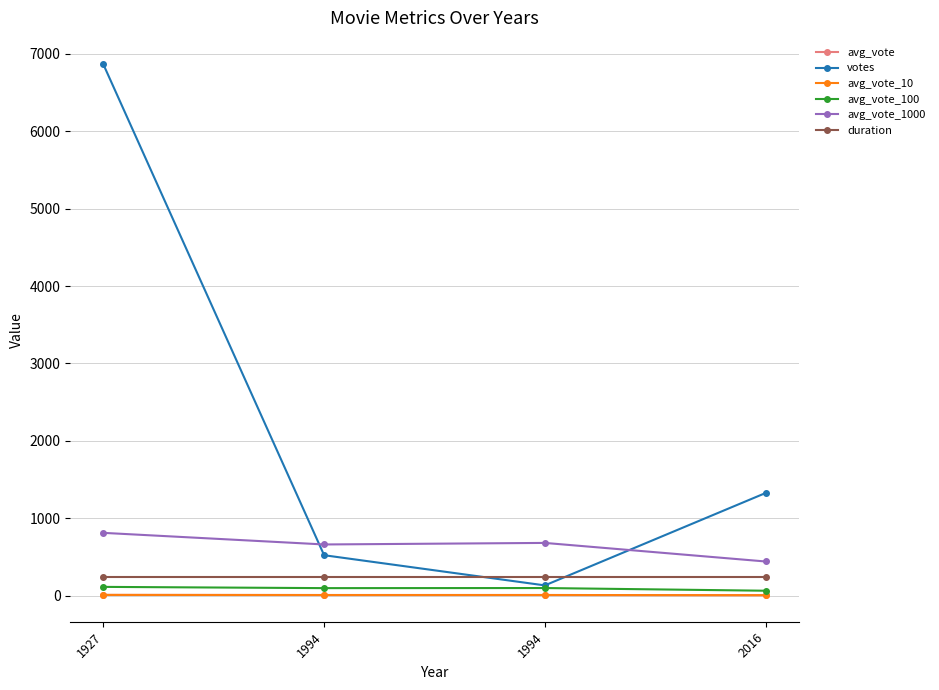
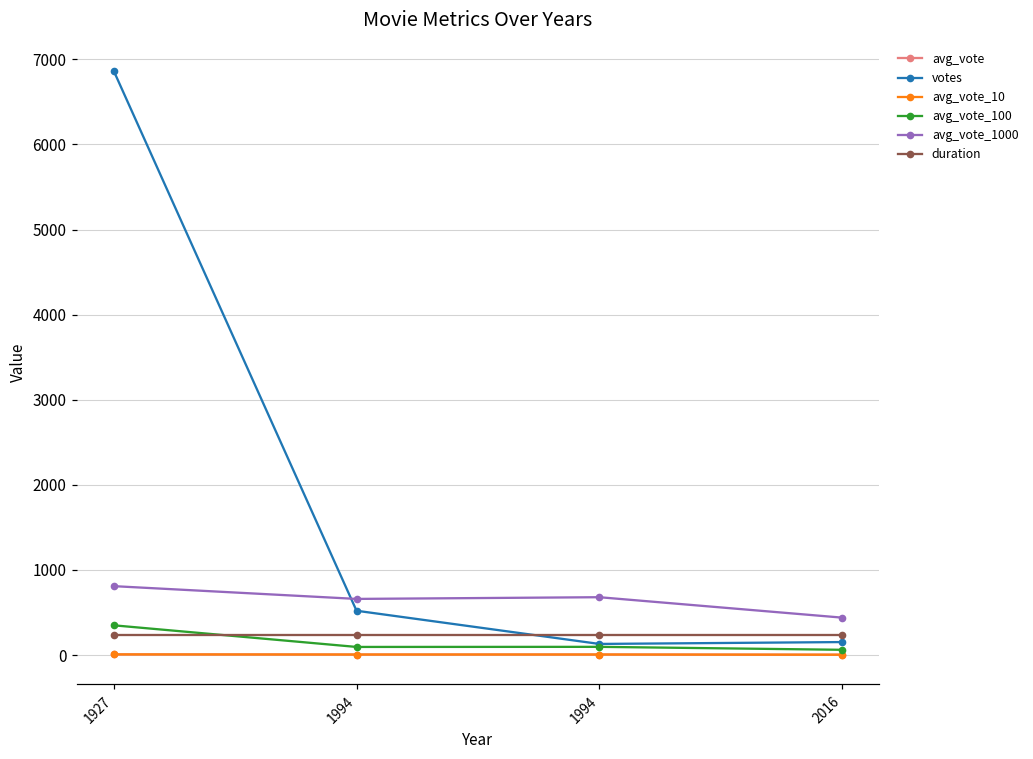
  {
    "avg_vote_10": {
      "1927": 0,
      "2016": 0
    },
    "votes": {
      "1927": 6900,
-     "2016": 1300
+     "2016": 200
    },
    "avg_vote_100": {
-     "1927": 100,
+     "1927": 300,
      "2016": 100
    },
    "avg_vote_1000": {
      "1927": 800,
      "2016": 400
    },
    "duration": {
      "1927": 200,
      "2016": 200
    }
  }
